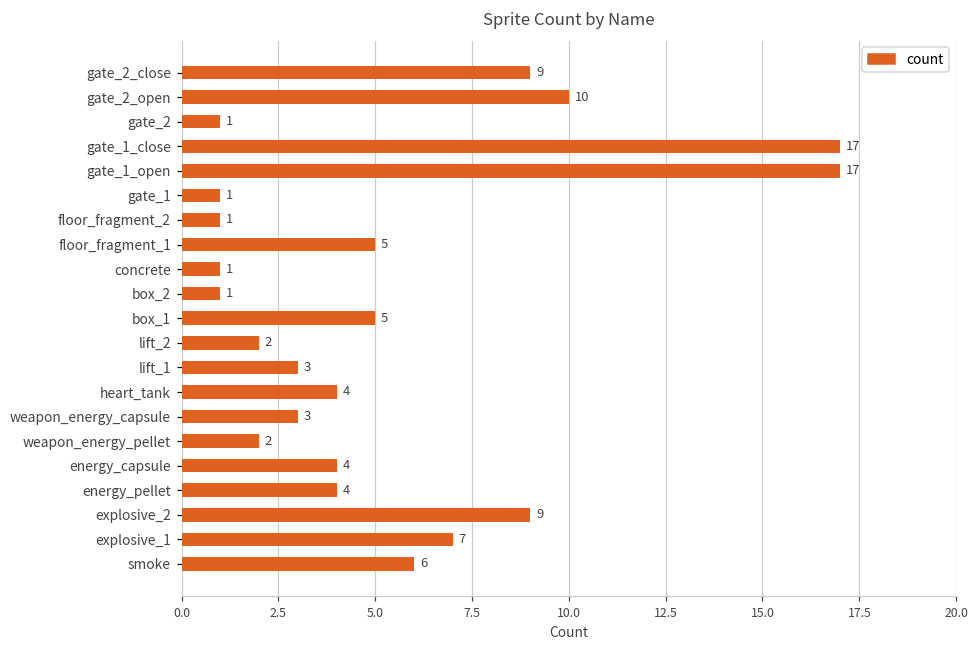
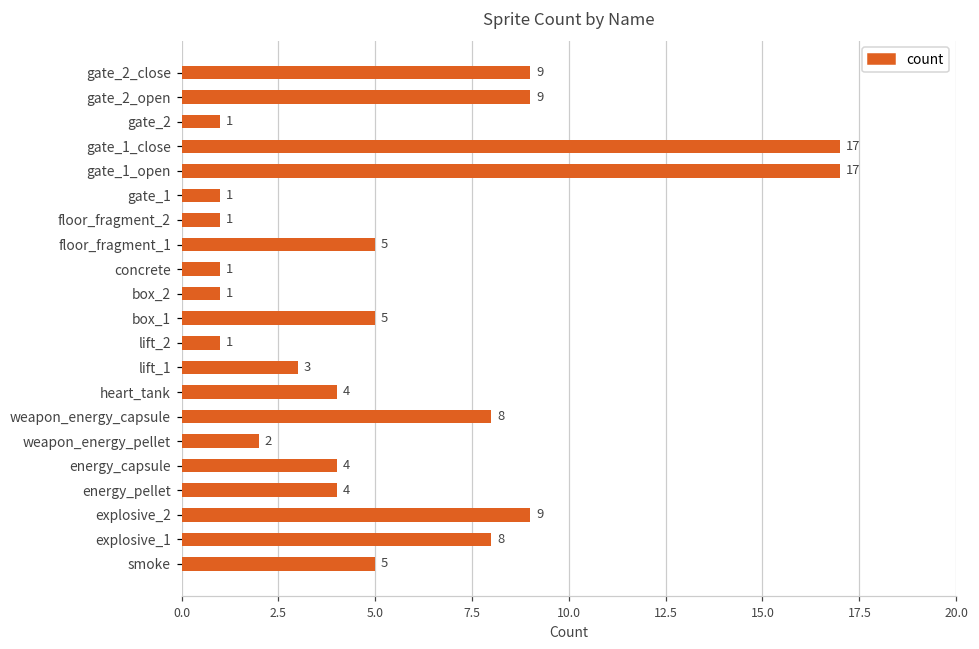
  {
    "gate_2_close": 9,
-   "gate_2_open": 10,
+   "gate_2_open": 9,
    "gate_2": 1,
    "gate_1_close": 17,
    "gate_1_open": 17,
    "gate_1": 1,
    "floor_fragment_2": 1,
    "floor_fragment_1": 5,
    "concrete": 1,
    "box_2": 1,
    "box_1": 5,
-   "lift_2": 2,
+   "lift_2": 1,
    "lift_1": 3,
    "heart_tank": 4,
-   "weapon_energy_capsule": 3,
+   "weapon_energy_capsule": 8,
    "weapon_energy_pellet": 2,
    "energy_capsule": 4,
    "energy_pellet": 4,
    "explosive_2": 9,
-   "explosive_1": 7,
-   "smoke": 6
+   "explosive_1": 8,
+   "smoke": 5
  }
